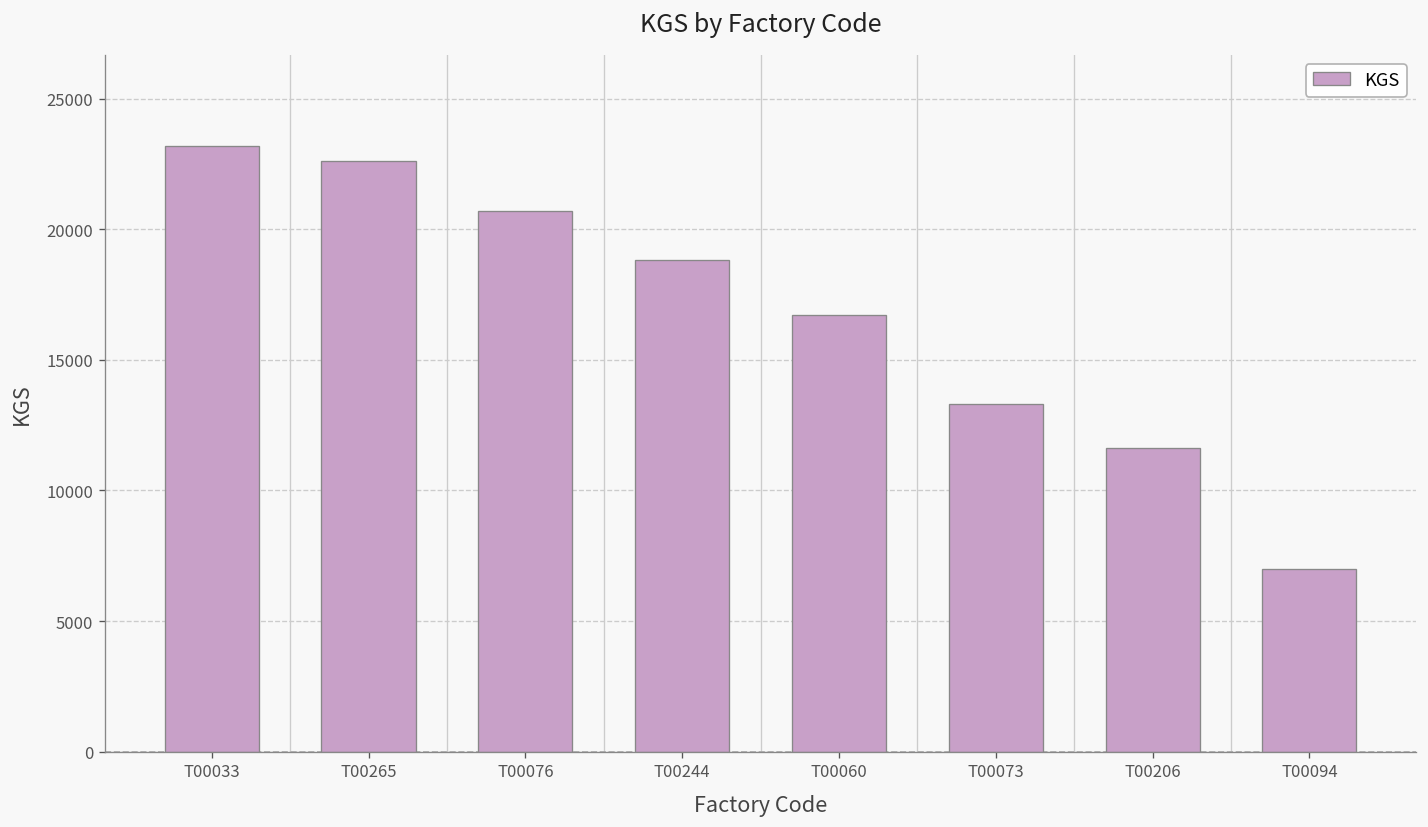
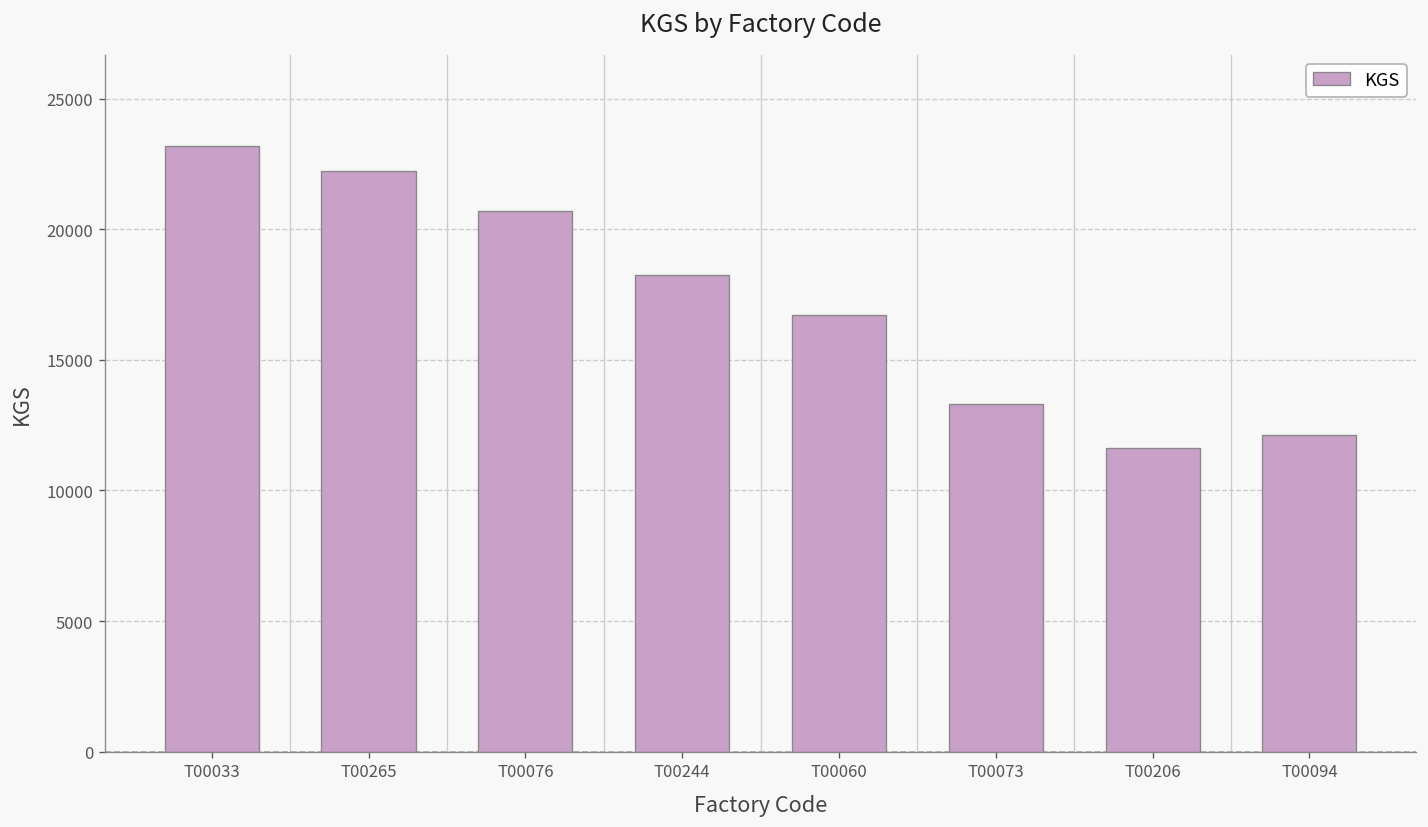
  {
    "T00033": 23200,
-   "T00265": 22600,
+   "T00265": 22200,
    "T00076": 20700,
-   "T00244": 18800,
+   "T00244": 18200,
    "T00060": 16700,
    "T00073": 13300,
    "T00206": 11600,
-   "T00094": 7000
+   "T00094": 12100
  }
